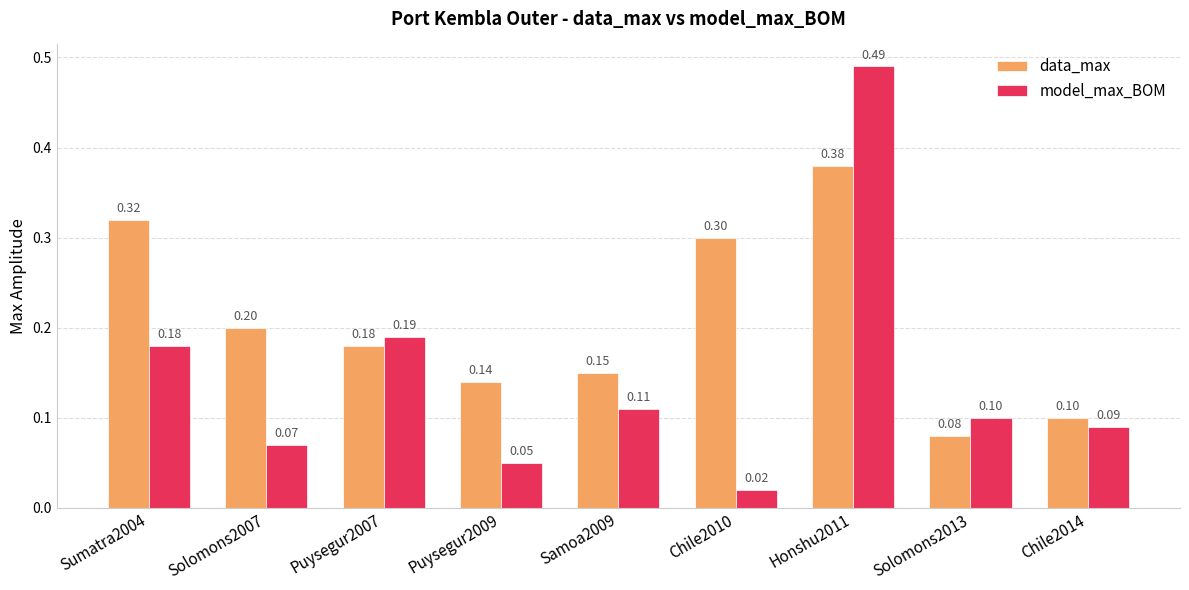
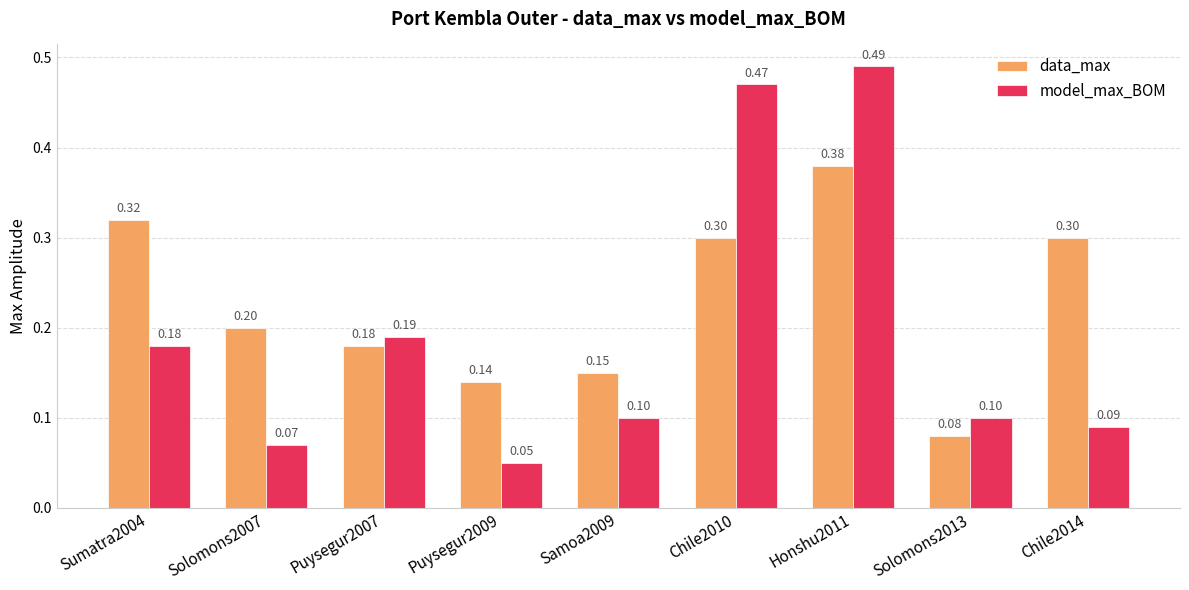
  {
    "data_max": {
      "Sumatra2004": 0.32,
      "Solomons2007": 0.20,
      "Puysegur2007": 0.18,
      "Puysegur2009": 0.14,
      "Samoa2009": 0.15,
      "Chile2010": 0.30,
      "Honshu2011": 0.38,
      "Solomons2013": 0.08,
-     "Chile2014": 0.10
+     "Chile2014": 0.30
    },
    "model_max_BOM": {
      "Sumatra2004": 0.18,
      "Solomons2007": 0.07,
      "Puysegur2007": 0.19,
      "Puysegur2009": 0.05,
-     "Samoa2009": 0.11,
-     "Chile2010": 0.02,
+     "Samoa2009": 0.10,
+     "Chile2010": 0.47,
      "Honshu2011": 0.49,
      "Solomons2013": 0.10,
      "Chile2014": 0.09
    }
  }
